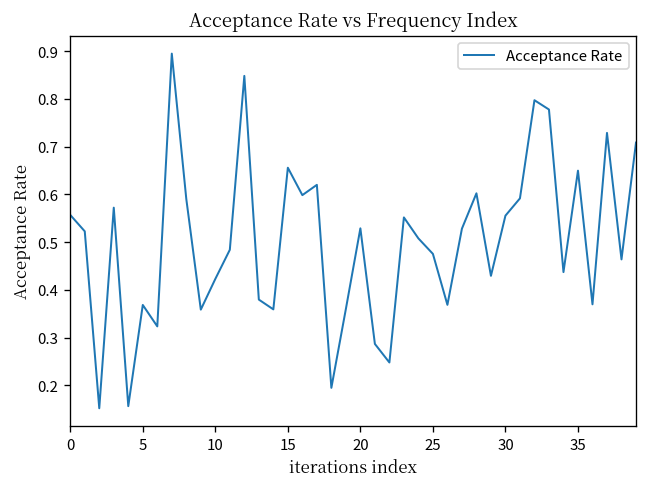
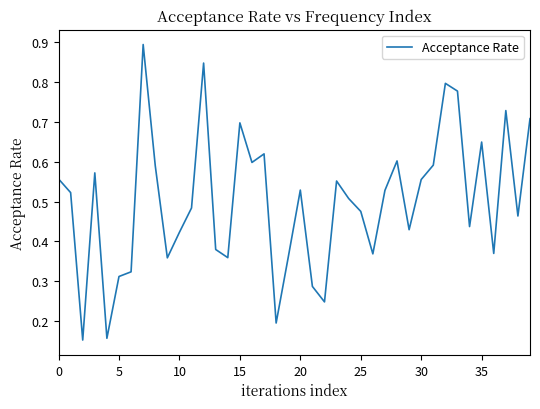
  {
    "0": 0.56,
-   "5": 0.37,
+   "5": 0.31,
    "10": 0.42,
-   "15": 0.66,
+   "15": 0.70,
    "20": 0.53,
    "25": 0.48,
    "30": 0.56,
    "35": 0.65
  }
